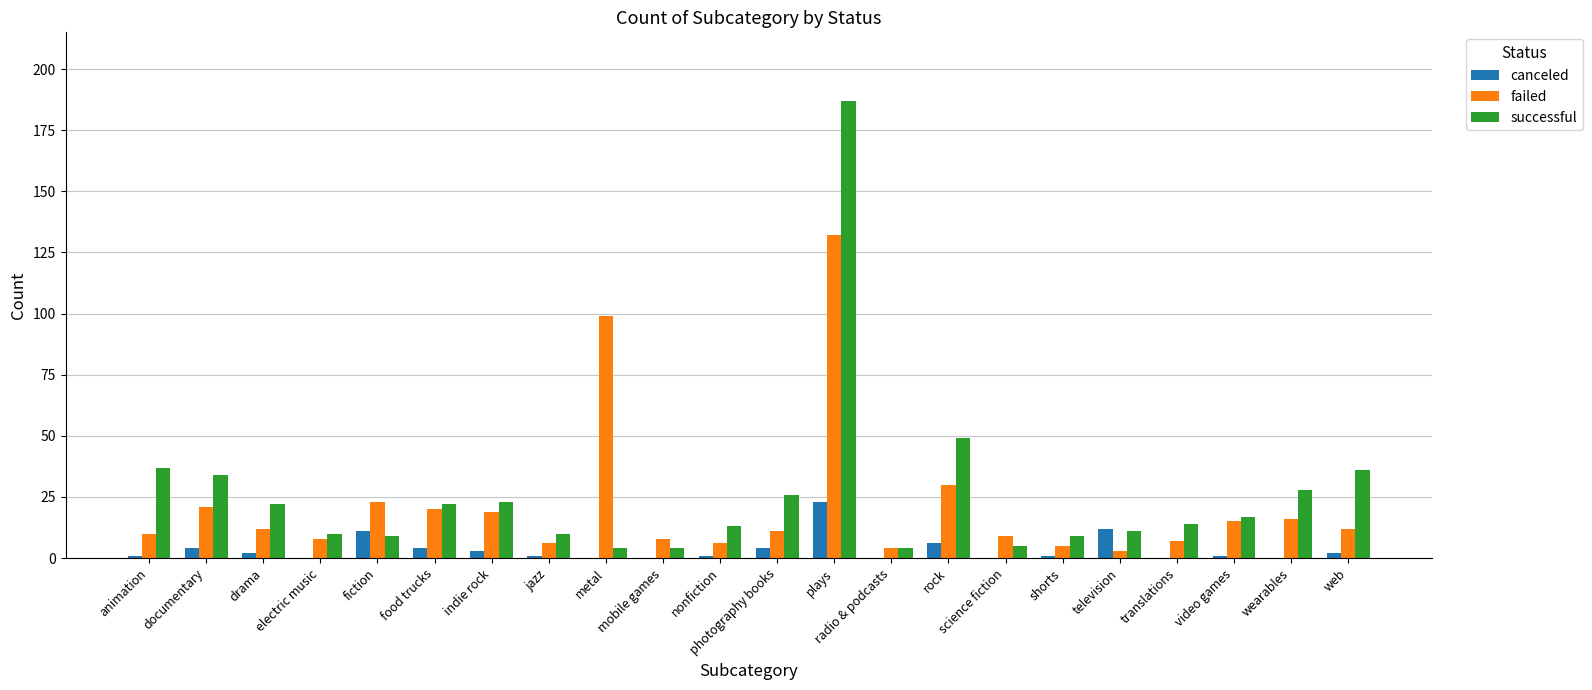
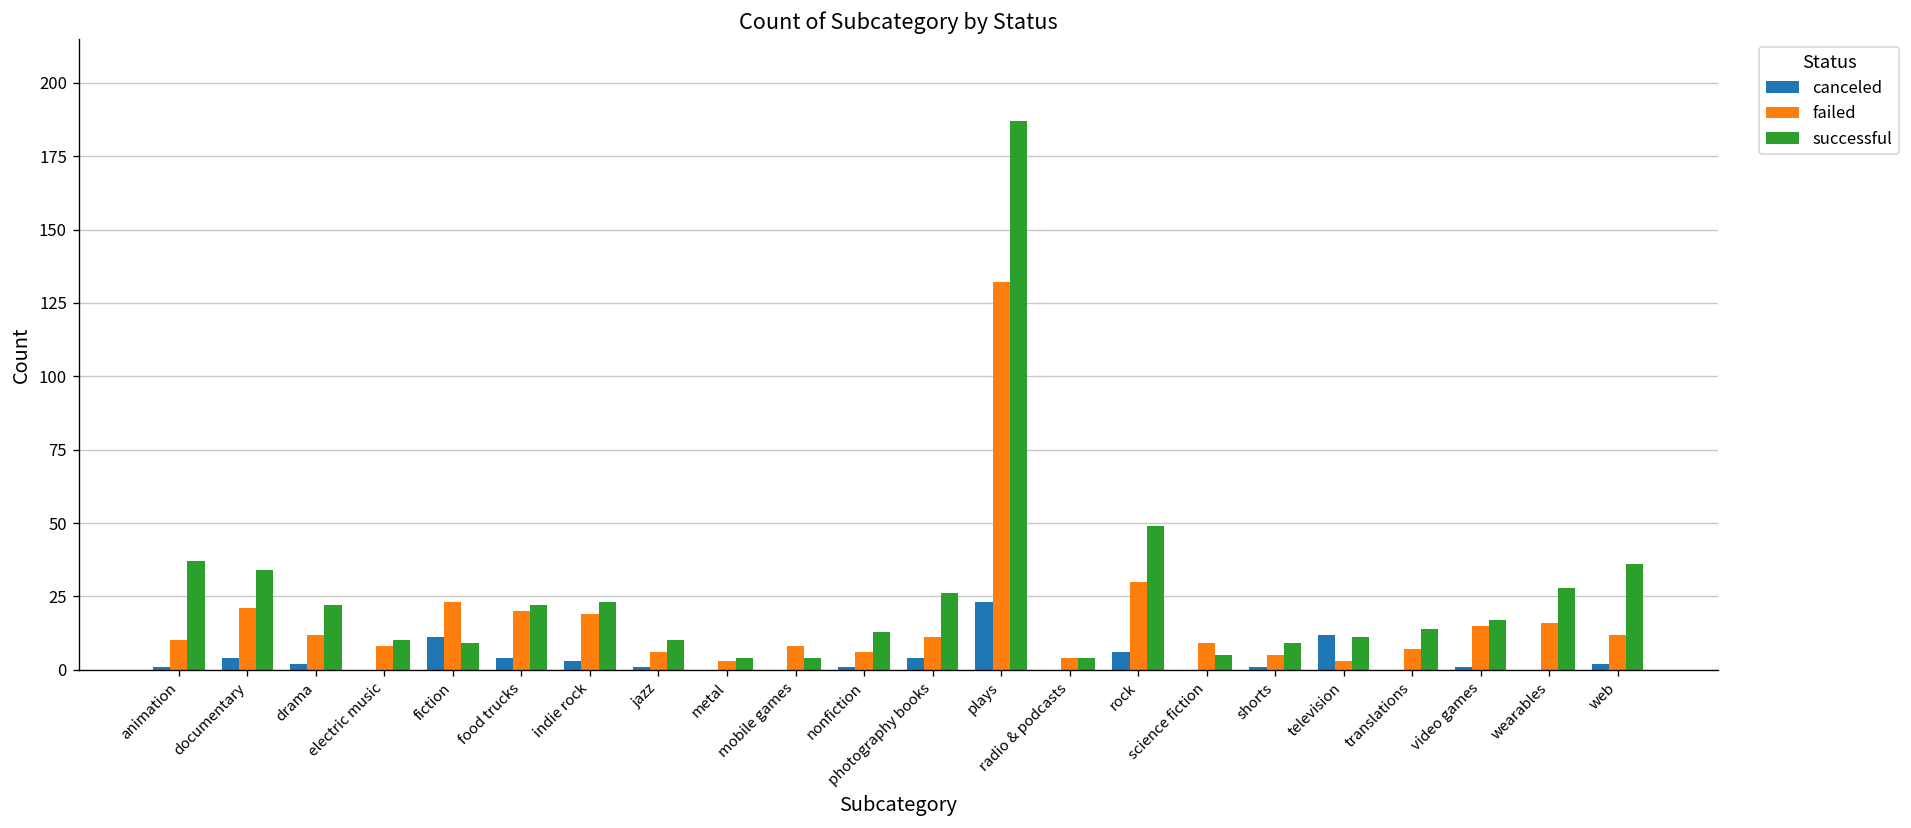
  {
    "canceled": {
      "documentary": 4,
      "drama": 2,
      "electric music": 0,
      "fiction": 11,
      "food trucks": 4,
      "indie rock": 3,
      "metal": 0,
      "mobile games": 0,
      "photography books": 4,
      "plays": 23,
      "radio & podcasts": 0,
      "rock": 6,
      "science fiction": 0,
      "television": 12,
      "translations": 0,
      "wearables": 0,
      "web": 2
    },
    "failed": {
      "animation": 10,
      "documentary": 21,
      "drama": 12,
      "electric music": 8,
      "fiction": 23,
      "food trucks": 20,
      "indie rock": 19,
      "jazz": 6,
-     "metal": 99,
+     "metal": 3,
      "mobile games": 8,
      "nonfiction": 6,
      "photography books": 11,
      "plays": 132,
      "radio & podcasts": 4,
      "rock": 30,
      "science fiction": 9,
      "shorts": 5,
      "television": 3,
      "translations": 7,
      "video games": 15,
      "wearables": 16,
      "web": 12
    },
    "successful": {
      "animation": 37,
      "documentary": 34,
      "drama": 22,
      "electric music": 10,
      "fiction": 9,
      "food trucks": 22,
      "indie rock": 23,
      "jazz": 10,
      "metal": 4,
      "mobile games": 4,
      "nonfiction": 13,
      "photography books": 26,
      "plays": 187,
      "radio & podcasts": 4,
      "rock": 49,
      "science fiction": 5,
      "shorts": 9,
      "television": 11,
      "translations": 14,
      "video games": 17,
      "wearables": 28,
      "web": 36
    }
  }
